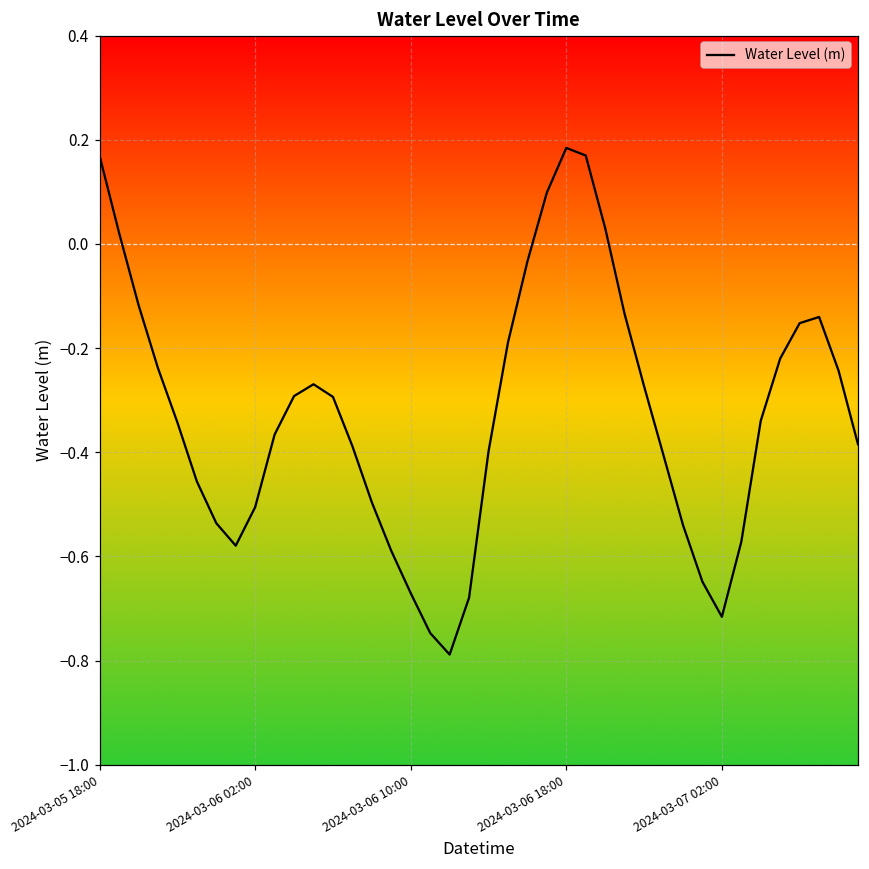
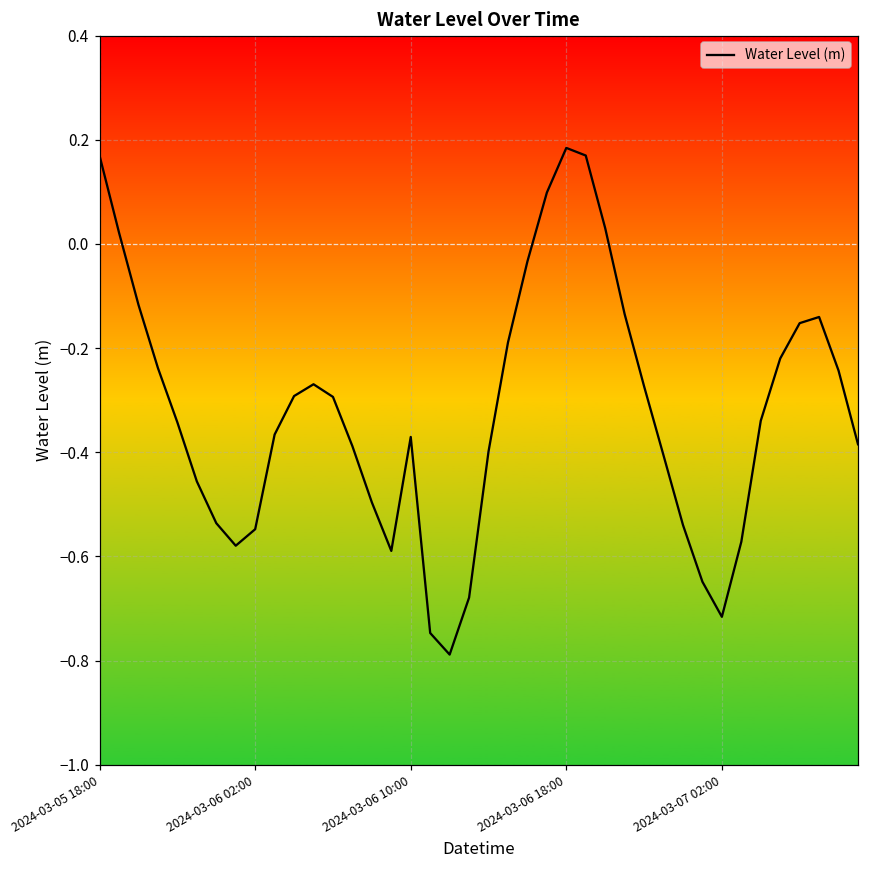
  {
    "2024-03-05 18:00": 0.17,
-   "2024-03-06 02:00": -0.51,
-   "2024-03-06 10:00": -0.67,
+   "2024-03-06 02:00": -0.55,
+   "2024-03-06 10:00": -0.37,
    "2024-03-06 18:00": 0.18,
    "2024-03-07 02:00": -0.72
  }
